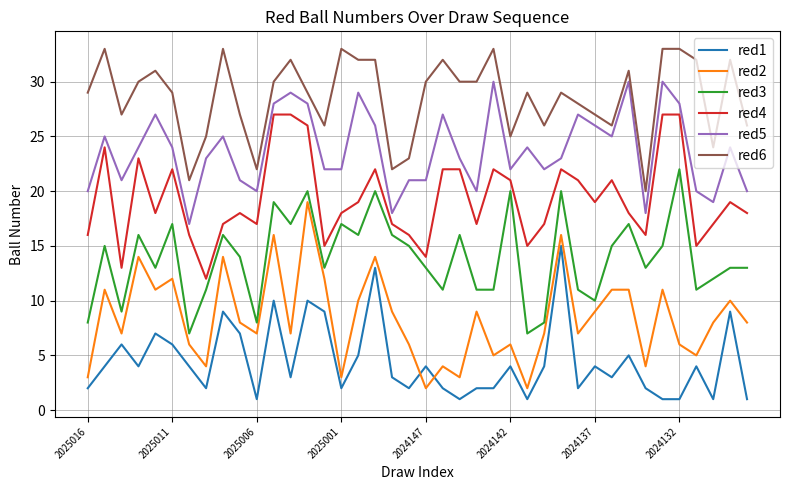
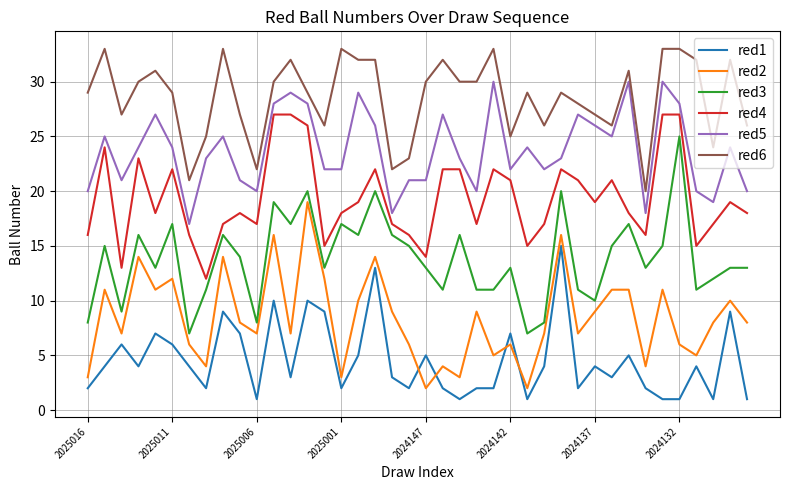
  {
    "red1": {
      "2025016": 2,
      "2025011": 6,
      "2025006": 1,
      "2025001": 2,
-     "2024147": 4,
-     "2024142": 4,
+     "2024147": 5,
+     "2024142": 7,
      "2024137": 4,
      "2024132": 1
    },
    "red2": {
      "2025016": 3,
      "2025011": 12,
      "2025006": 7,
      "2025001": 3,
      "2024147": 2,
      "2024142": 6,
      "2024137": 9,
      "2024132": 6
    },
    "red3": {
      "2025016": 8,
      "2025011": 17,
      "2025006": 8,
      "2025001": 17,
      "2024147": 13,
-     "2024142": 20,
+     "2024142": 13,
      "2024137": 10,
-     "2024132": 22
+     "2024132": 25
    },
    "red4": {
      "2025016": 16,
      "2025011": 22,
      "2025006": 17,
      "2025001": 18,
      "2024147": 14,
      "2024142": 21,
      "2024137": 19,
      "2024132": 27
    },
    "red5": {
      "2025016": 20,
      "2025011": 24,
      "2025006": 20,
      "2025001": 22,
      "2024147": 21,
      "2024142": 22,
      "2024137": 26,
      "2024132": 28
    },
    "red6": {
      "2025016": 29,
      "2025011": 29,
      "2025006": 22,
      "2025001": 33,
      "2024147": 30,
      "2024142": 25,
      "2024137": 27,
      "2024132": 33
    }
  }
